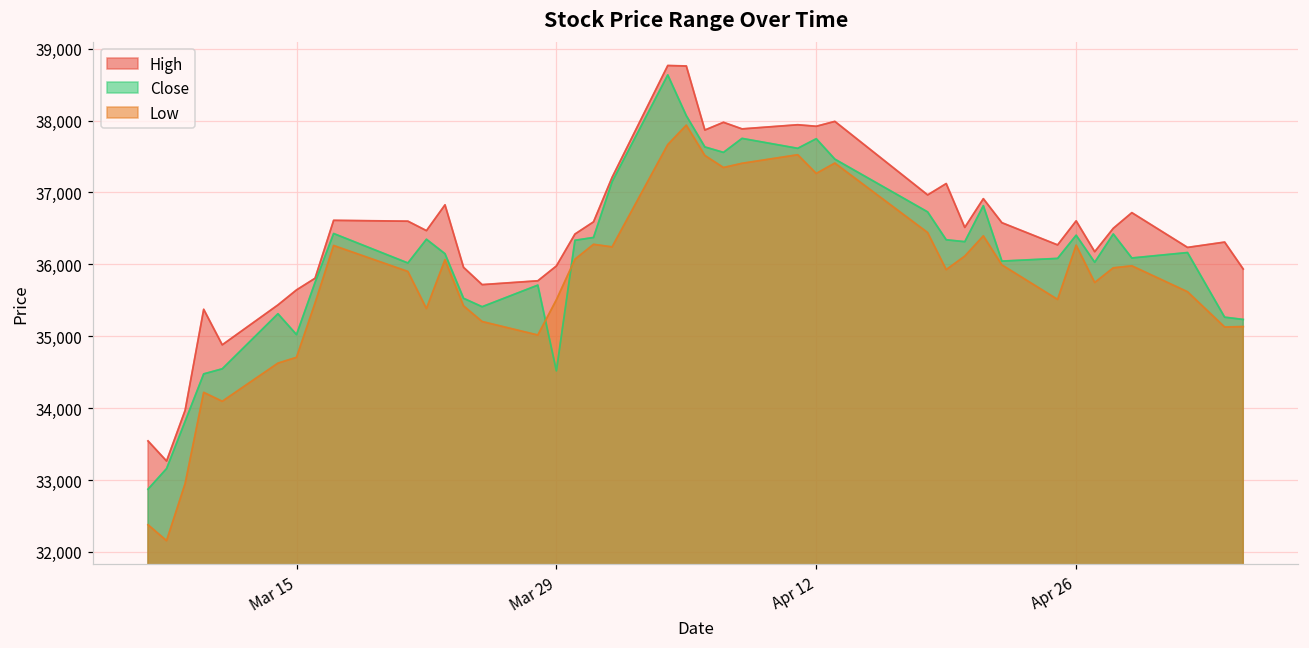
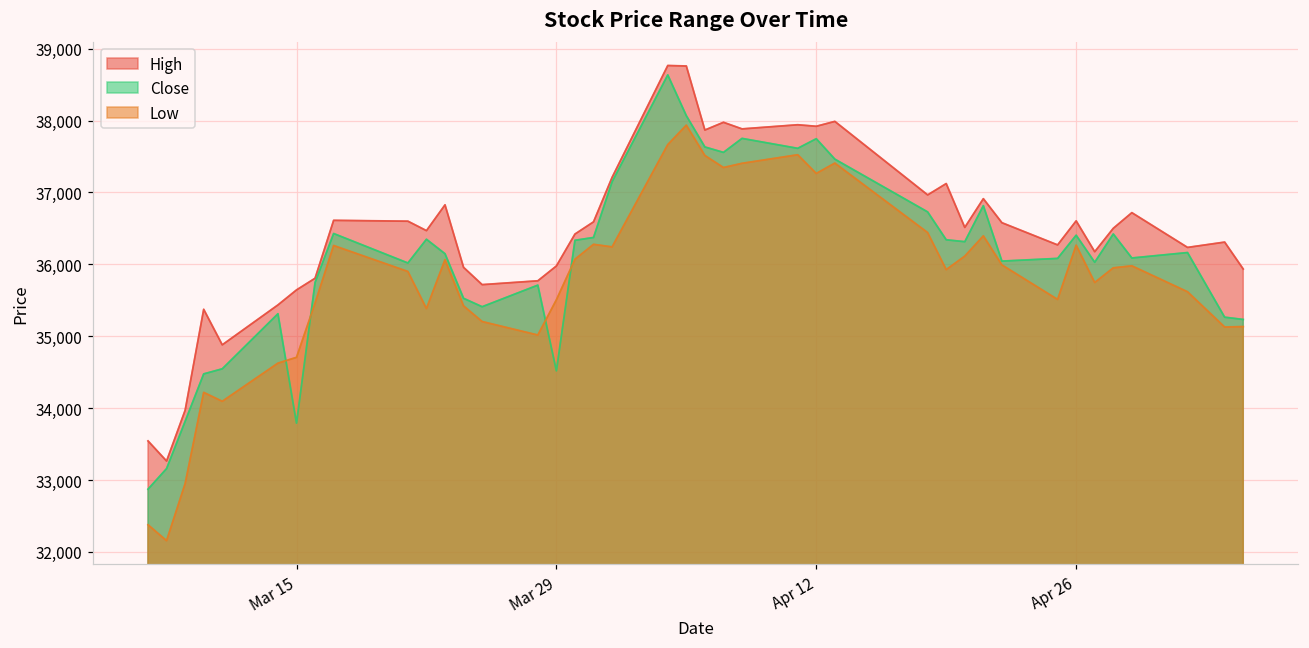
  {
    "Close": {
-     "Mar 15": "35,000",
+     "Mar 15": "33,800",
      "Mar 29": "34,500",
      "Apr 12": "37,700",
      "Apr 26": "36,400"
    }
  }
